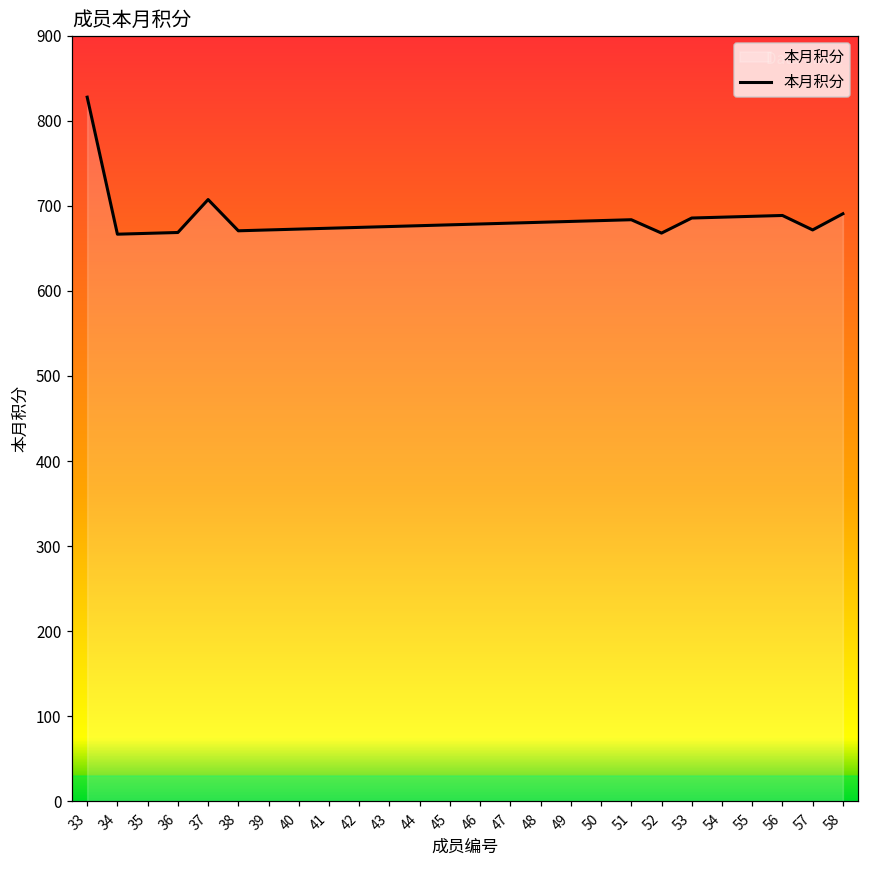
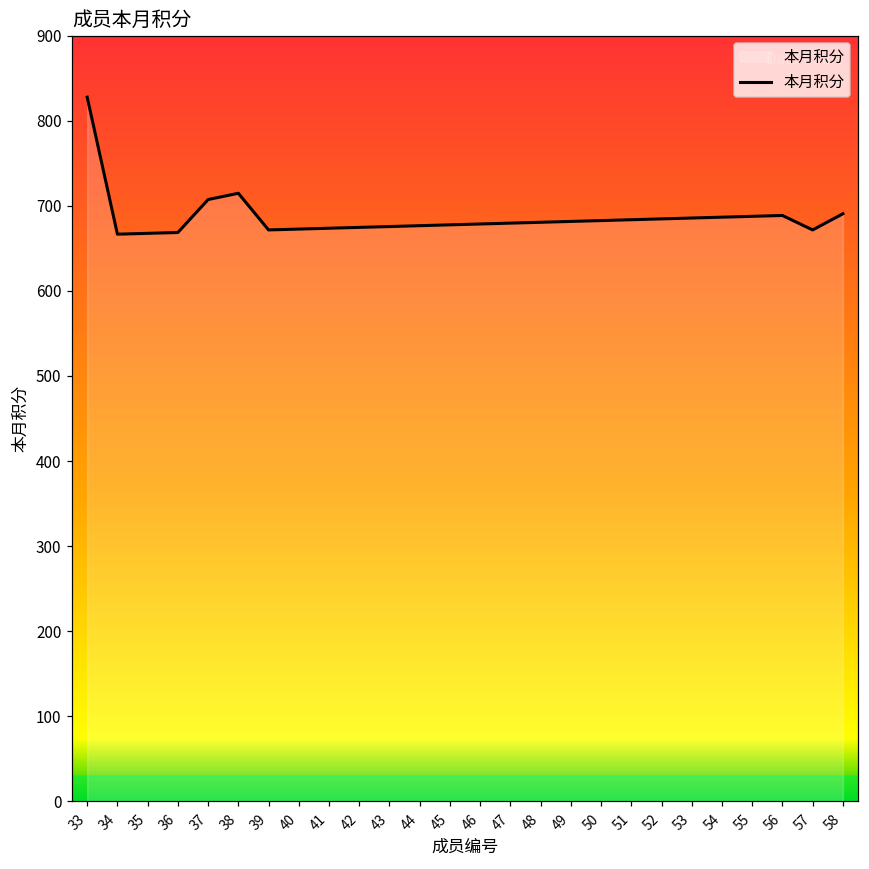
  {
    "33": 830,
    "34": 670,
    "35": 670,
    "36": 670,
    "37": 710,
-   "38": 670,
+   "38": 710,
    "39": 670,
    "40": 670,
    "41": 670,
    "42": 670,
    "43": 680,
    "44": 680,
    "45": 680,
    "46": 680,
    "47": 680,
    "48": 680,
    "49": 680,
    "50": 680,
    "51": 680,
-   "52": 670,
+   "52": 680,
    "53": 690,
    "54": 690,
    "55": 690,
    "56": 690,
    "57": 670,
    "58": 690
  }
